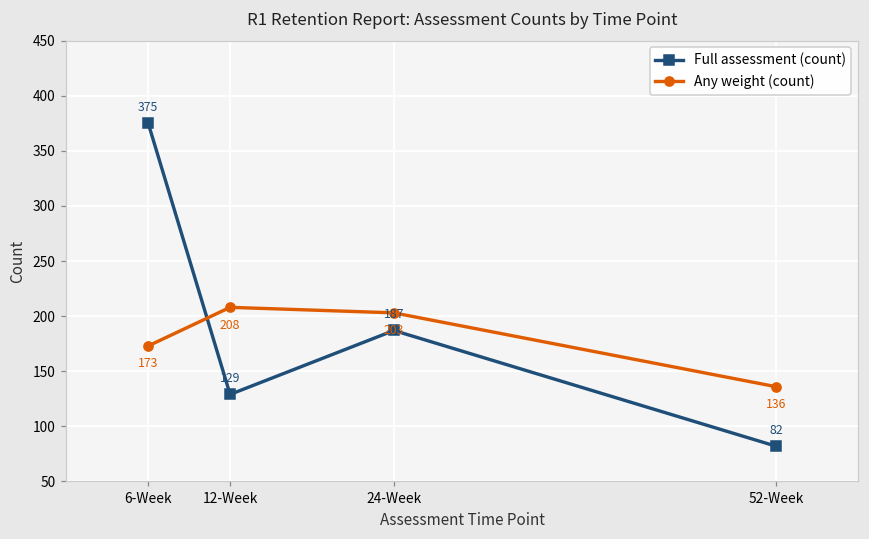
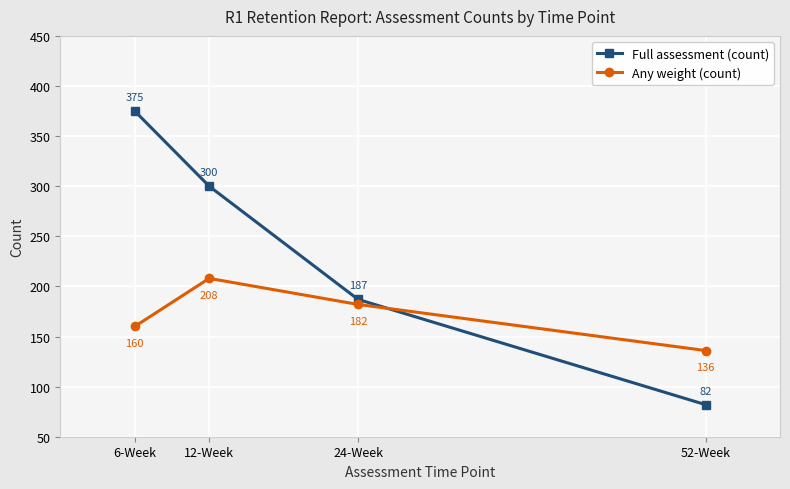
  {
    "Full assessment (count)": {
      "6-Week": 375,
-     "12-Week": 129,
+     "12-Week": 300,
      "52-Week": 82
    },
    "Any weight (count)": {
-     "6-Week": 173,
+     "6-Week": 160,
      "12-Week": 208,
-     "24-Week": 203,
+     "24-Week": 182,
      "52-Week": 136
    }
  }
